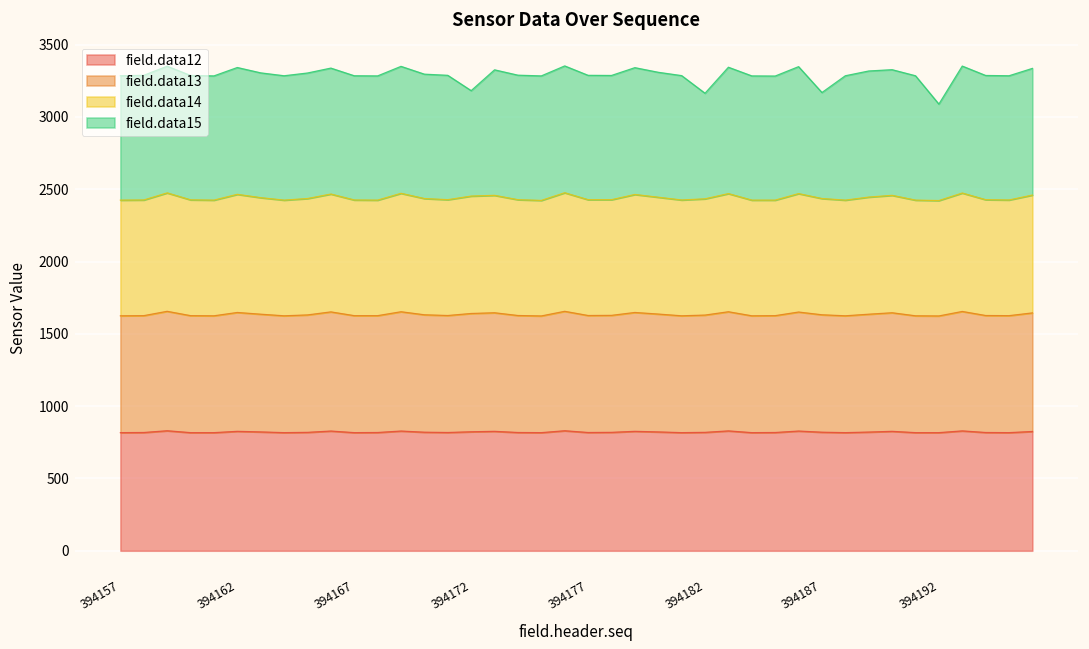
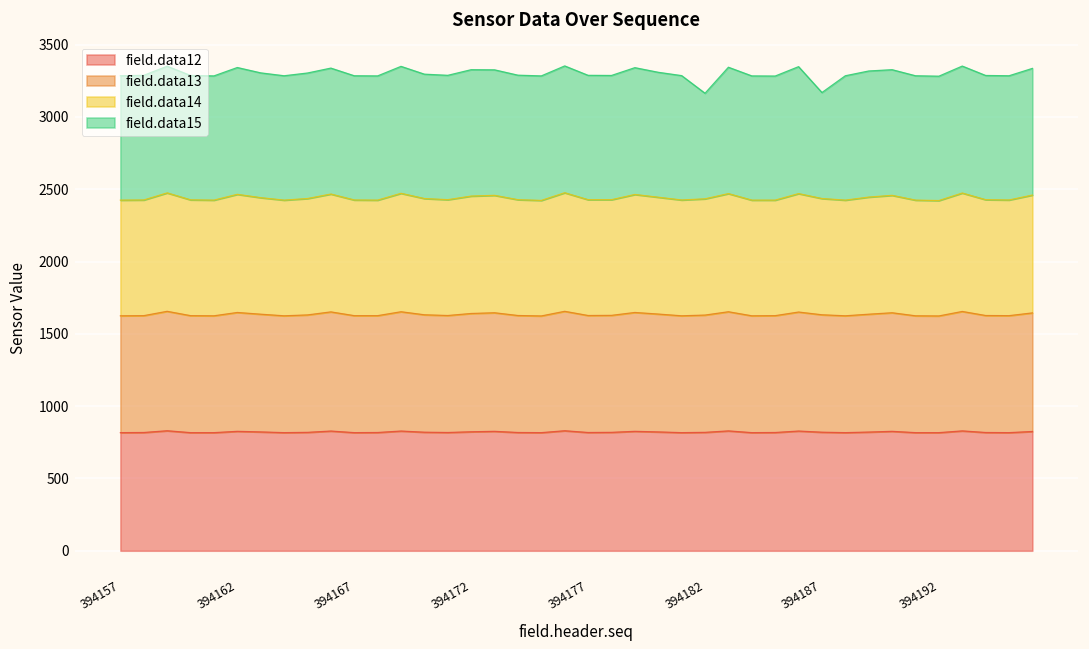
  {
    "field.data15": {
      "394162": 880,
      "394167": 860,
-     "394172": 730,
+     "394172": 870,
      "394177": 860,
      "394182": 730,
      "394187": 730,
-     "394192": 670
+     "394192": 860
    }
  }
